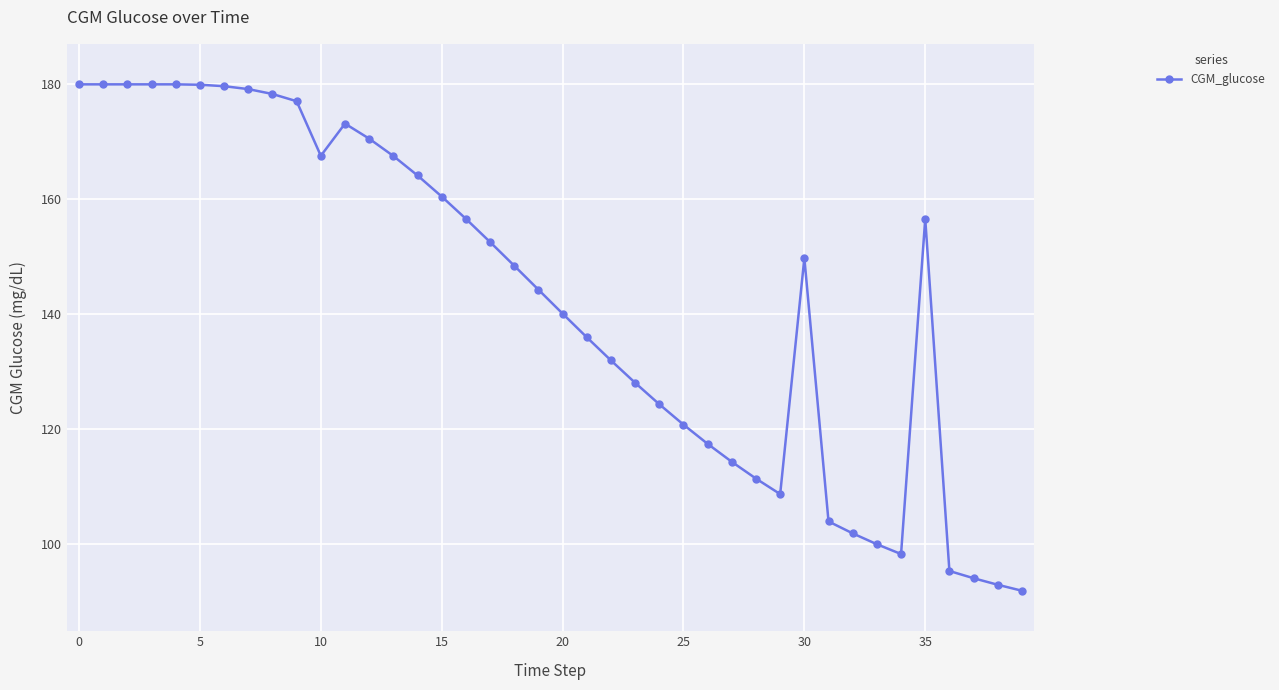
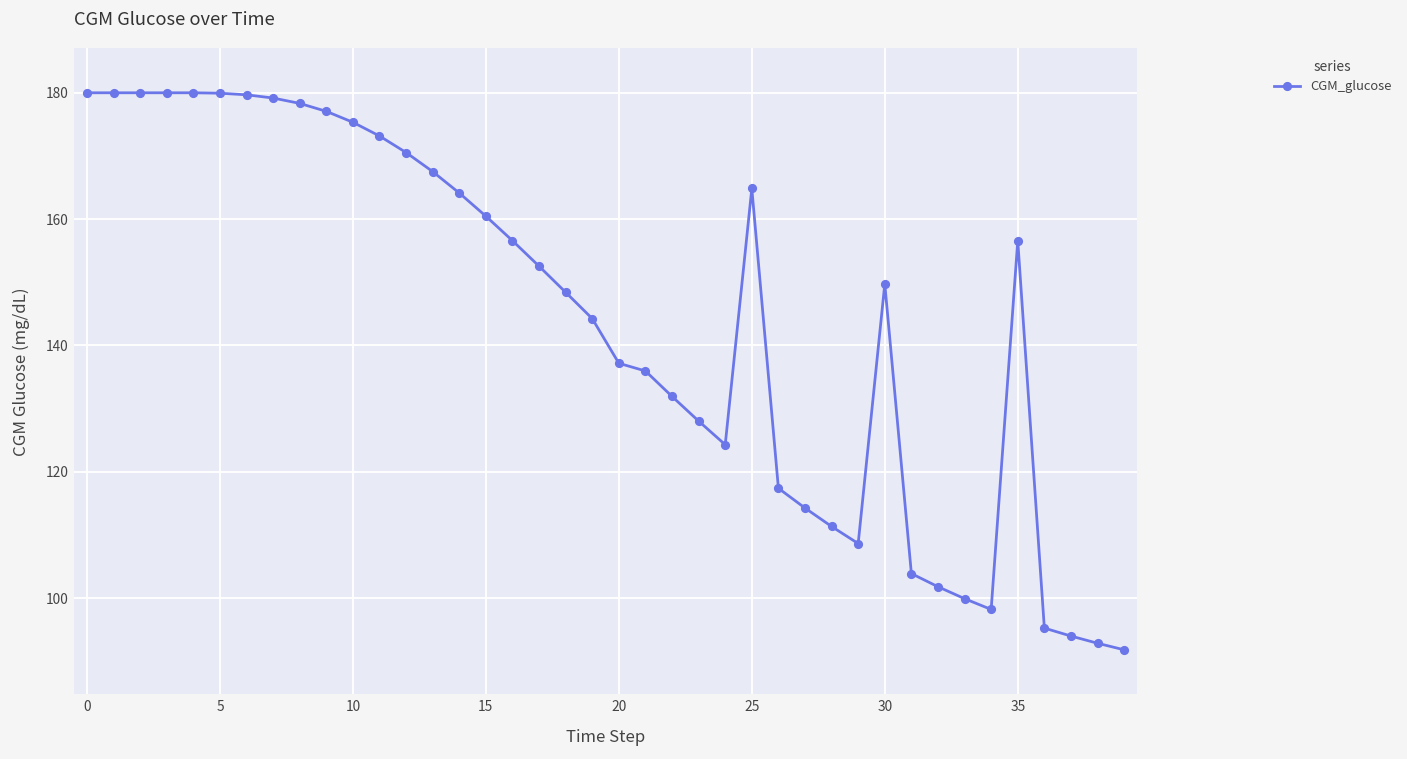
  {
    "0": 180,
    "5": 180,
-   "10": 168,
+   "10": 175,
    "15": 160,
-   "20": 140,
-   "25": 121,
+   "20": 137,
+   "25": 165,
    "30": 150,
    "35": 157
  }
